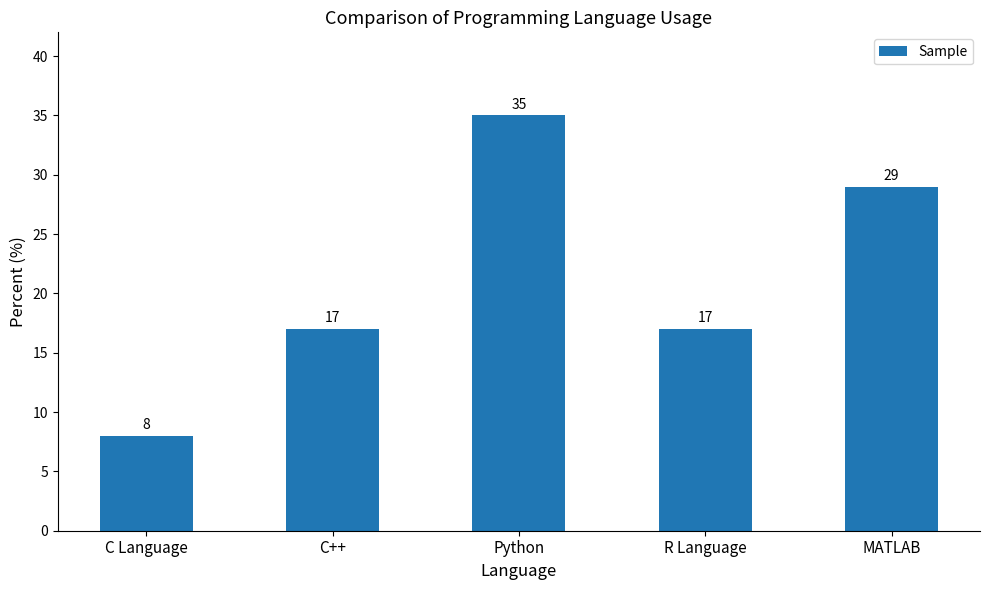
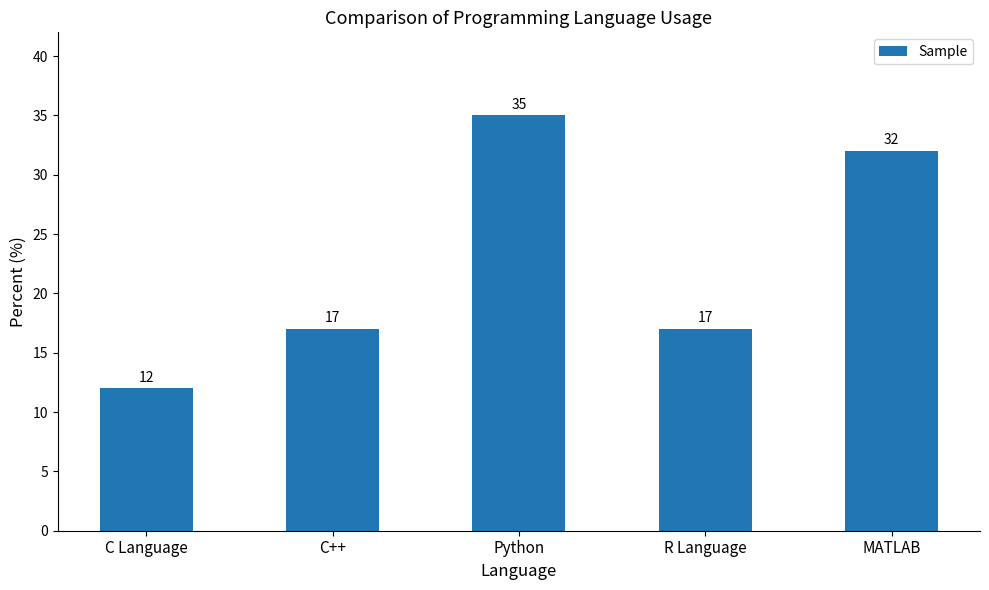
  {
-   "C Language": 8,
+   "C Language": 12,
    "C++": 17,
    "Python": 35,
    "R Language": 17,
-   "MATLAB": 29
+   "MATLAB": 32
  }
